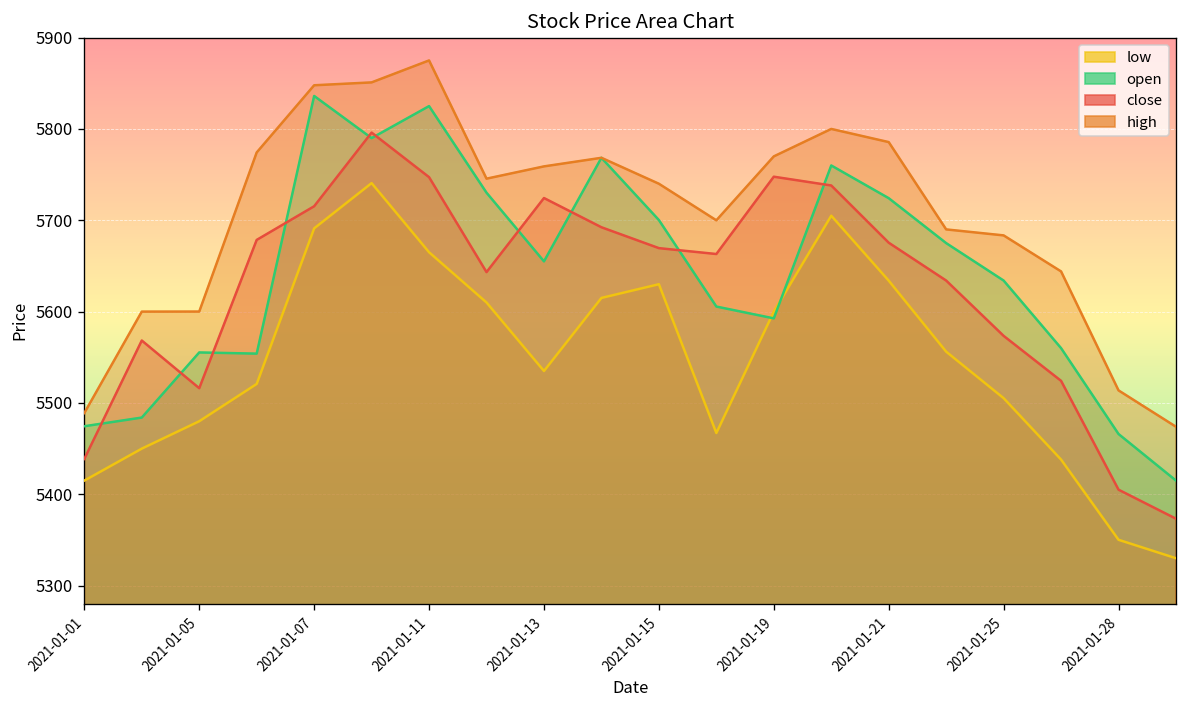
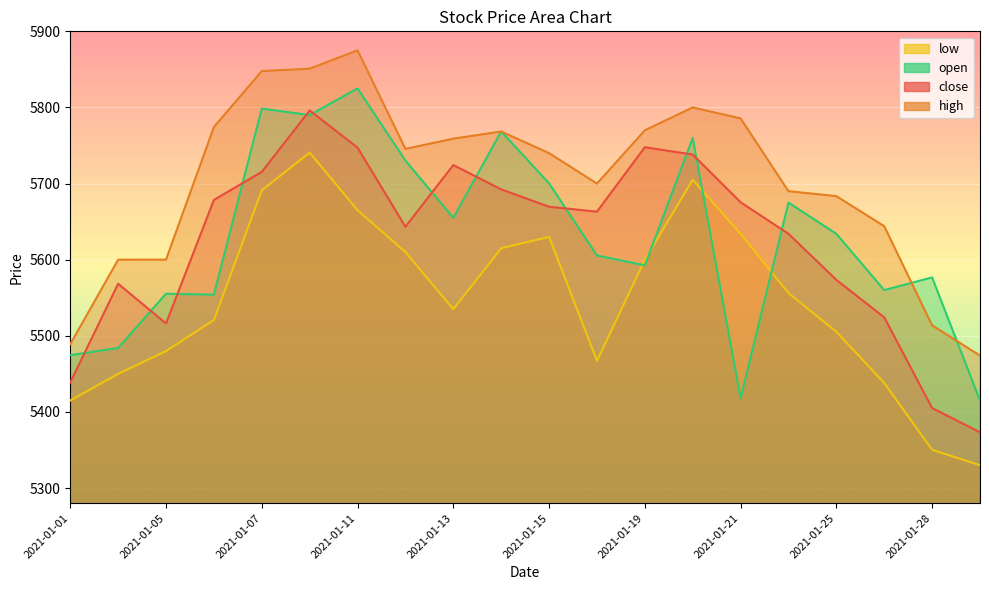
  {
    "open": {
      "2021-01-01": 5470,
      "2021-01-05": 5560,
-     "2021-01-07": 5840,
+     "2021-01-07": 5800,
      "2021-01-11": 5830,
      "2021-01-13": 5660,
      "2021-01-15": 5700,
      "2021-01-19": 5590,
-     "2021-01-21": 5720,
+     "2021-01-21": 5420,
      "2021-01-25": 5630,
-     "2021-01-28": 5470
+     "2021-01-28": 5580
    }
  }
